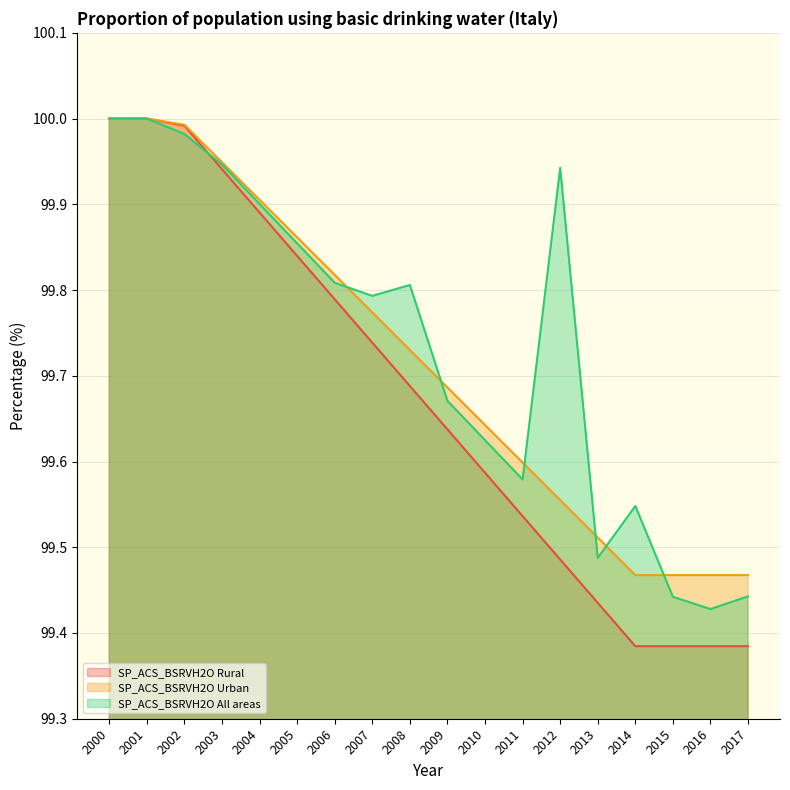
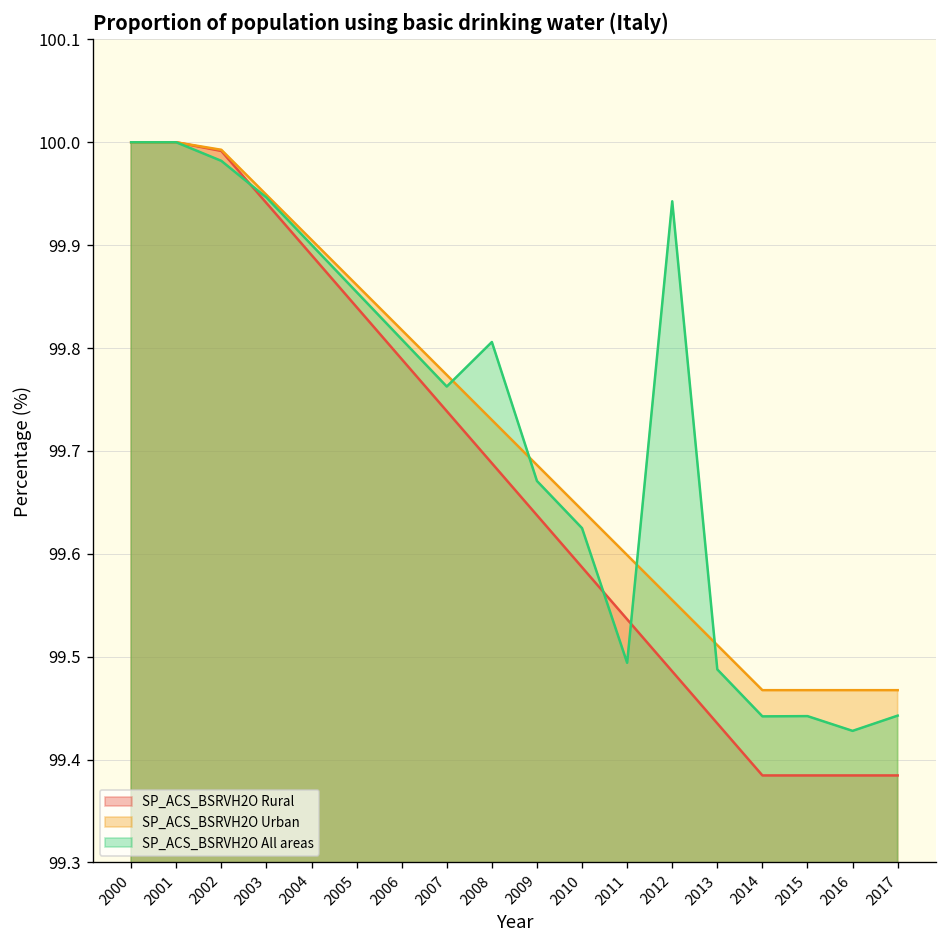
  {
    "SP_ACS_BSRVH2O All areas": {
      "2002": 99.98,
      "2004": 99.90,
      "2005": 99.85,
      "2006": 99.81,
-     "2007": 99.79,
+     "2007": 99.76,
      "2008": 99.81,
      "2009": 99.67,
      "2010": 99.62,
-     "2011": 99.58,
+     "2011": 99.49,
      "2012": 99.94,
      "2013": 99.49,
-     "2014": 99.55,
+     "2014": 99.44,
      "2015": 99.44,
      "2016": 99.43,
      "2017": 99.44
    }
  }
